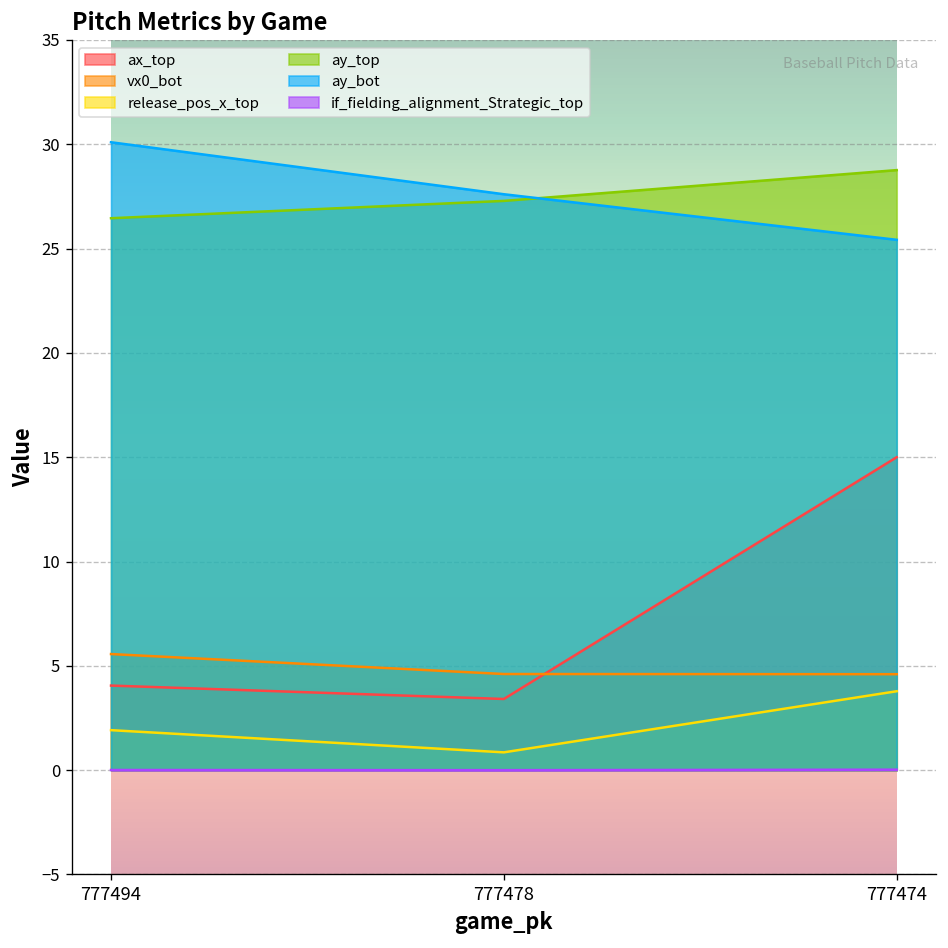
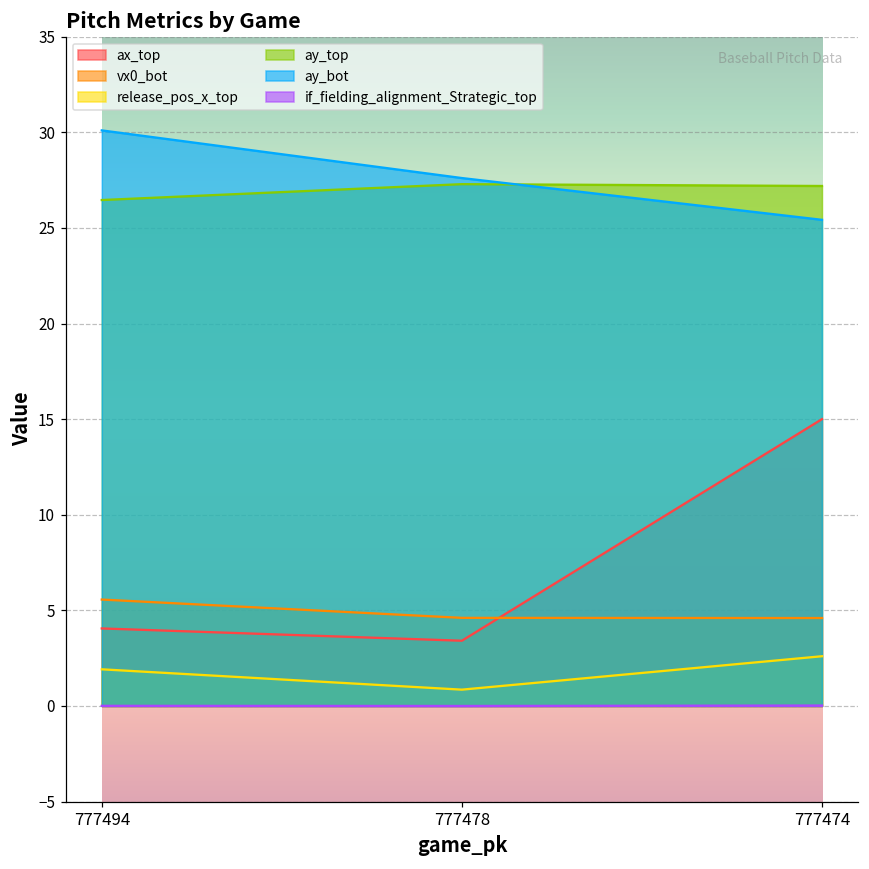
  {
    "ax_top": {
      "777494": 4.1,
      "777478": 3.4,
      "777474": 15.0
    },
    "vx0_bot": {
      "777494": 5.6,
      "777478": 4.6,
      "777474": 4.6
    },
    "release_pos_x_top": {
      "777494": 1.9,
      "777478": 0.9,
-     "777474": 3.8
+     "777474": 2.6
    },
    "ay_top": {
      "777494": 26.5,
      "777478": 27.3,
-     "777474": 28.8
+     "777474": 27.2
    },
    "ay_bot": {
      "777494": 30.1,
      "777478": 27.6,
      "777474": 25.4
    },
    "if_fielding_alignment_Strategic_top": {
      "777494": 0.0,
      "777478": 0.0,
      "777474": 0.0
    }
  }
